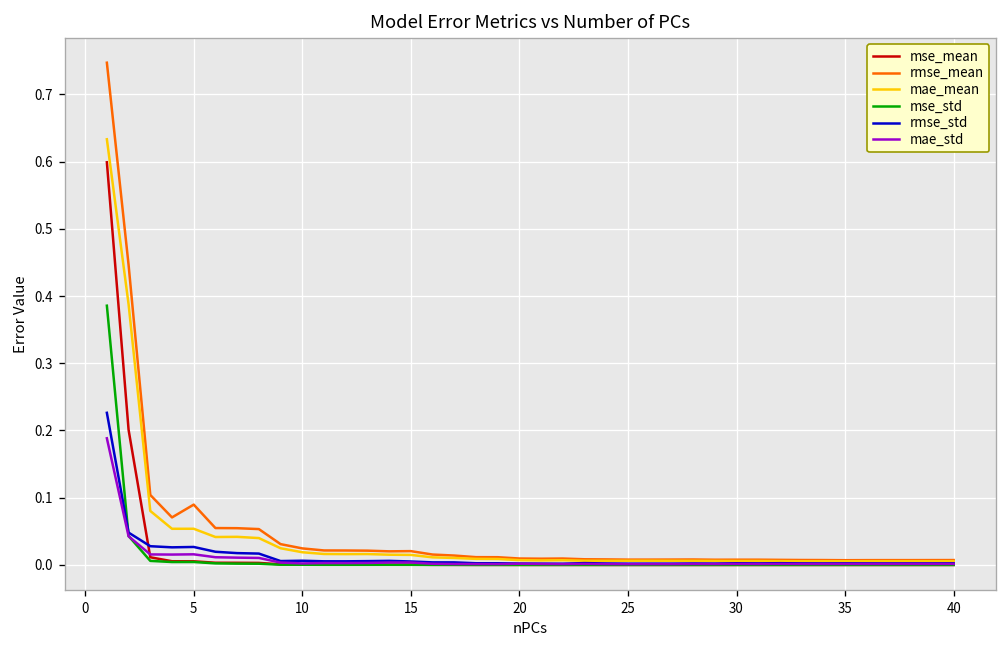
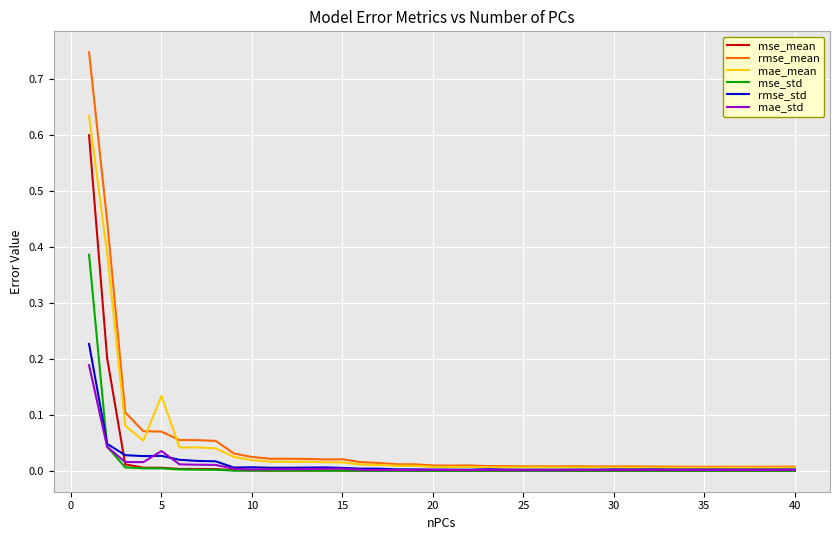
  {
    "rmse_mean": {
-     "5": 0.09,
+     "5": 0.07,
      "10": 0.02,
      "15": 0.02
    },
    "mae_mean": {
-     "5": 0.05,
+     "5": 0.13,
      "10": 0.02,
      "15": 0.01
    },
    "rmse_std": {
      "5": 0.03
    },
    "mae_std": {
-     "5": 0.02
+     "5": 0.04
    }
  }
